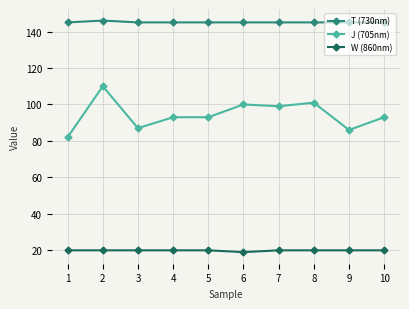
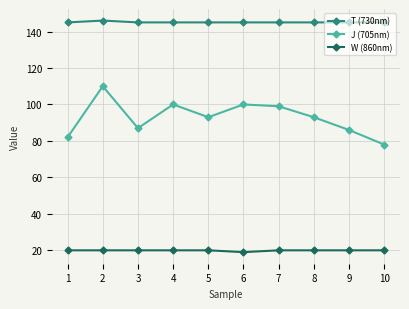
  {
    "J (705nm)": {
      "1": 82,
      "2": 110,
      "3": 87,
-     "4": 93,
+     "4": 100,
      "5": 93,
      "6": 100,
      "7": 99,
-     "8": 101,
+     "8": 93,
      "9": 86,
-     "10": 93
+     "10": 78
    }
  }
